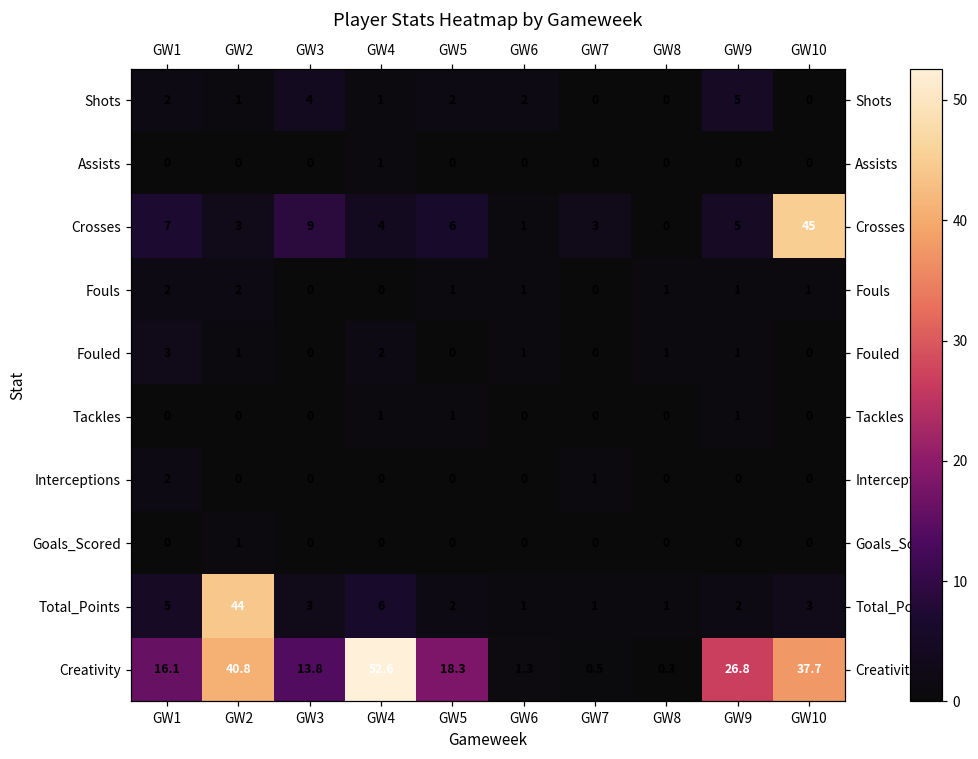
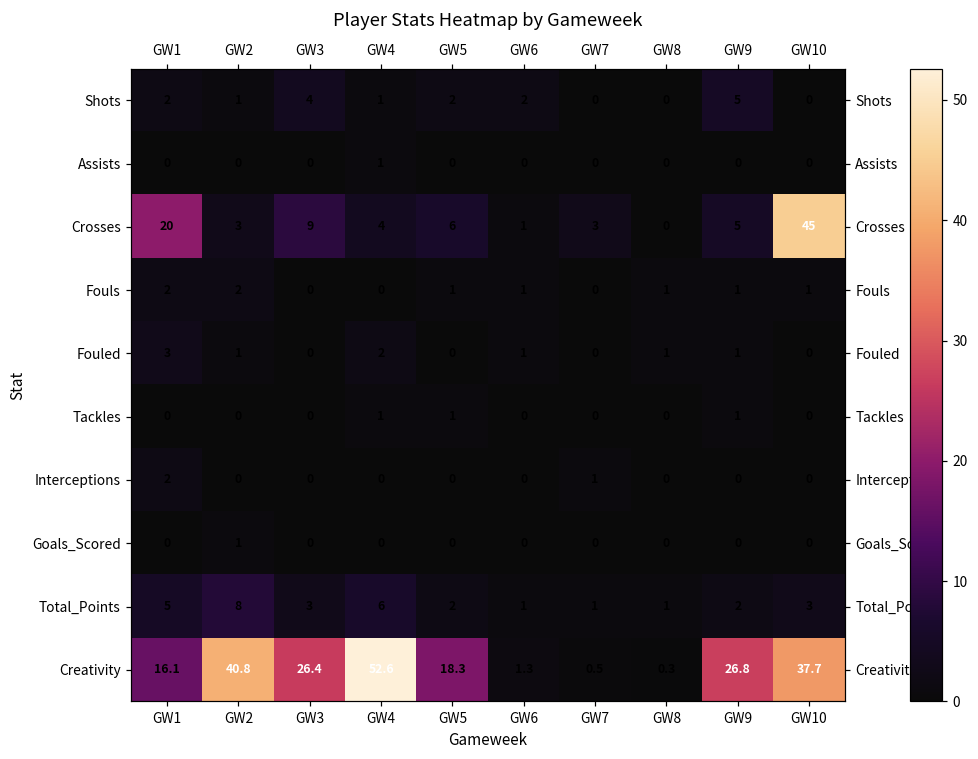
  {
    "Crosses": {
-     "GW1": 7,
+     "GW1": 20,
      "GW3": 9,
      "GW10": 45
    },
    "Total_Points": {
-     "GW2": 44
+     "GW2": 8
    },
    "Creativity": {
      "GW1": 16.1,
      "GW2": 40.8,
-     "GW3": 13.8,
+     "GW3": 26.4,
      "GW5": 18.3,
      "GW9": 26.8,
      "GW10": 37.7
    }
  }
